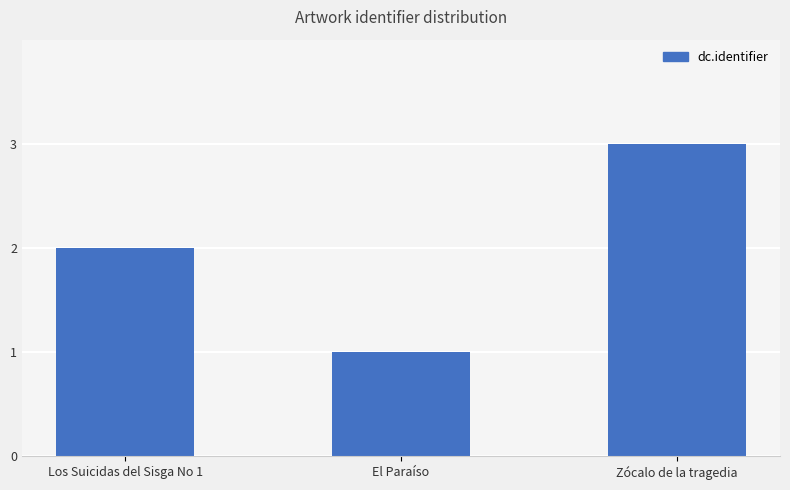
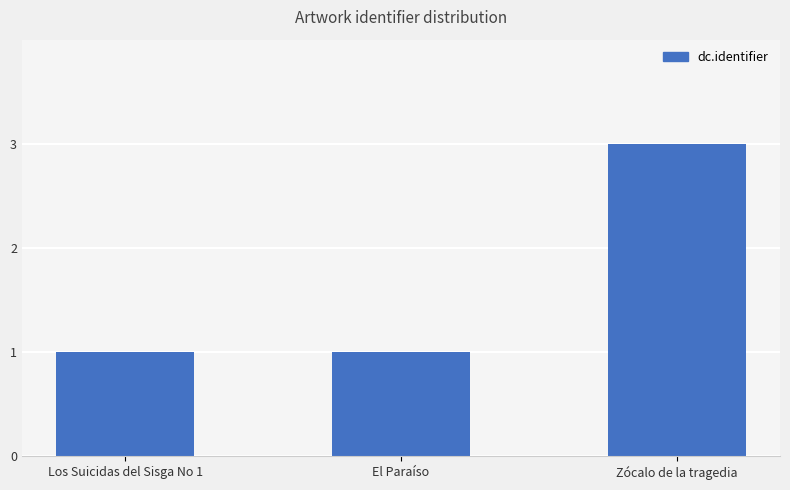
  {
-   "Los Suicidas del Sisga No 1": 2,
+   "Los Suicidas del Sisga No 1": 1,
    "El Paraíso": 1,
    "Zócalo de la tragedia": 3
  }
